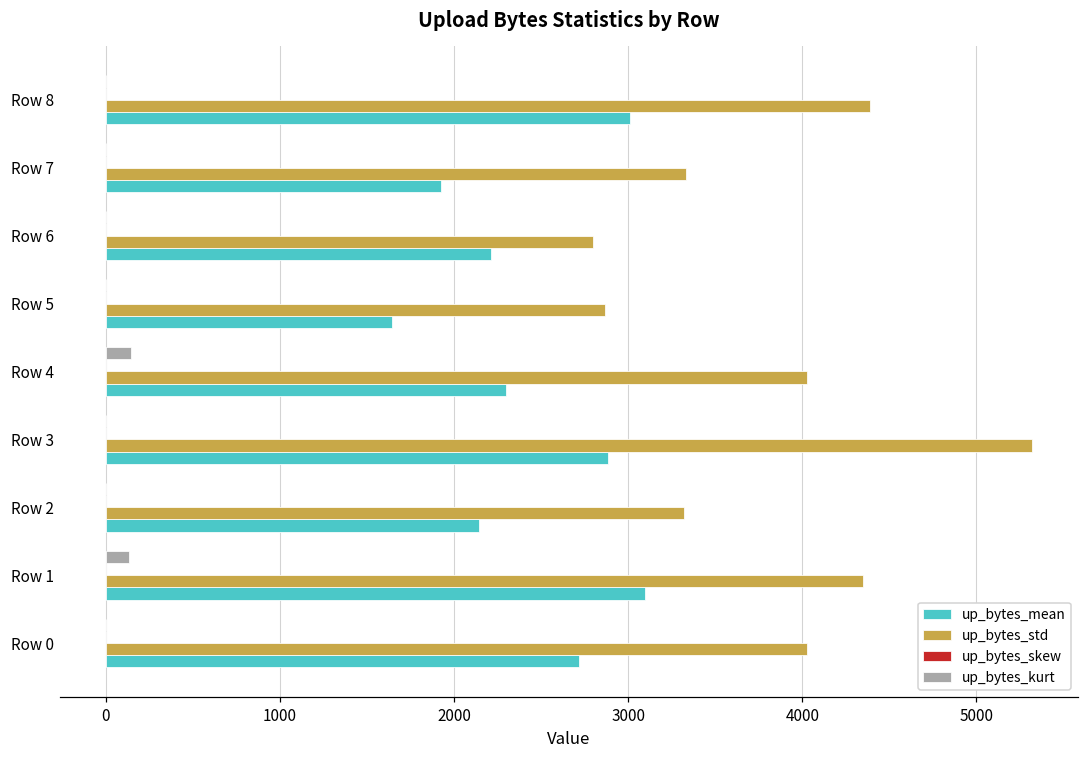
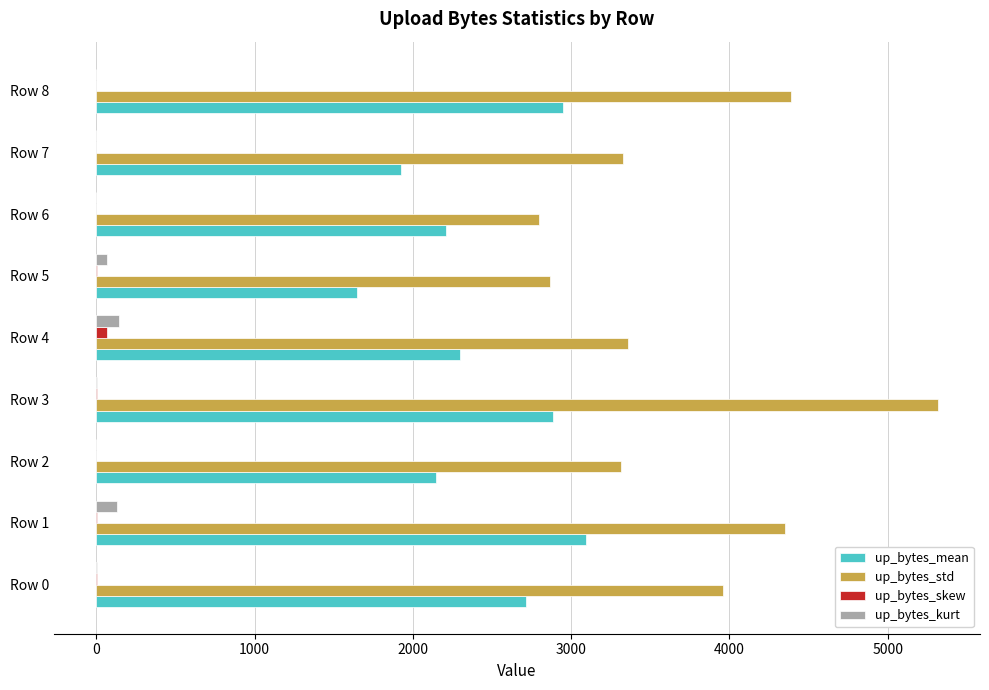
  {
    "up_bytes_mean": {
-     "Row 8": 3010,
+     "Row 8": 2950,
      "Row 7": 1930,
      "Row 6": 2210,
      "Row 5": 1650,
      "Row 4": 2300,
      "Row 3": 2890,
      "Row 2": 2140,
      "Row 1": 3100,
      "Row 0": 2720
    },
    "up_bytes_std": {
      "Row 8": 4390,
      "Row 7": 3330,
      "Row 6": 2800,
      "Row 5": 2870,
-     "Row 4": 4030,
+     "Row 4": 3360,
      "Row 3": 5320,
      "Row 2": 3320,
      "Row 1": 4350,
-     "Row 0": 4020
+     "Row 0": 3960
    },
    "up_bytes_skew": {
-     "Row 4": 0
+     "Row 4": 70
    },
    "up_bytes_kurt": {
-     "Row 5": 0,
+     "Row 5": 70,
      "Row 4": 150,
      "Row 1": 130
    }
  }
